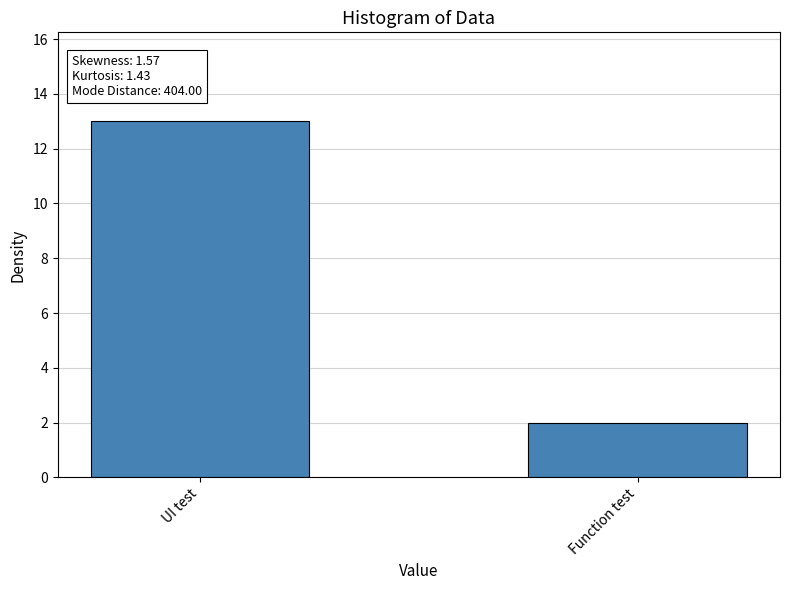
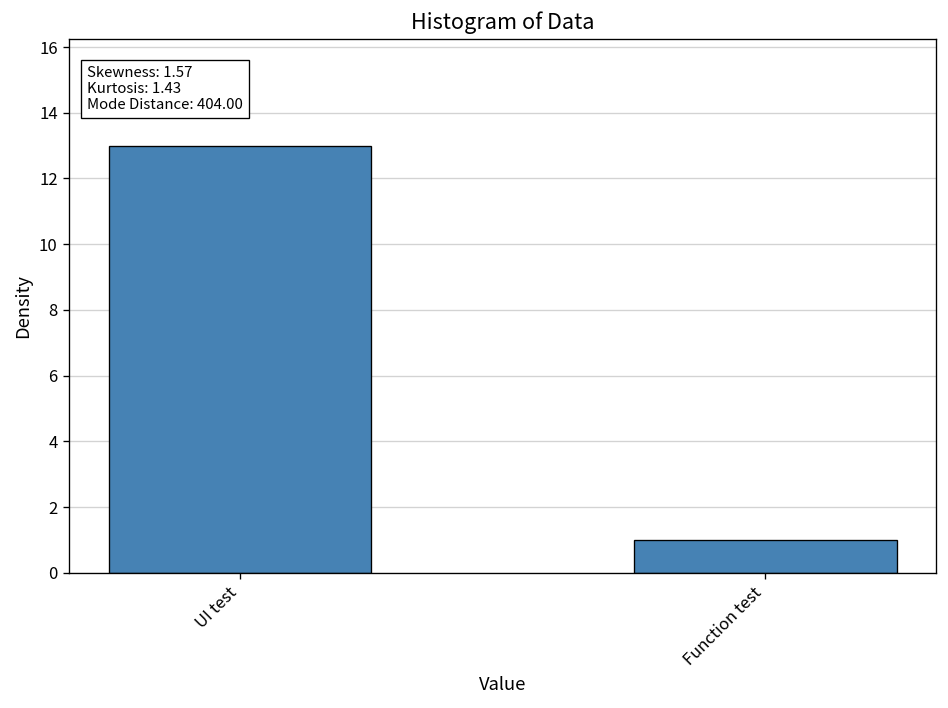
  {
-   "Function test": 2
+   "Function test": 1
  }
